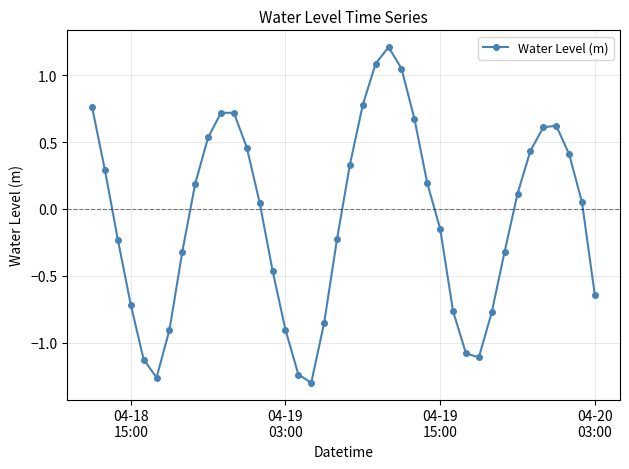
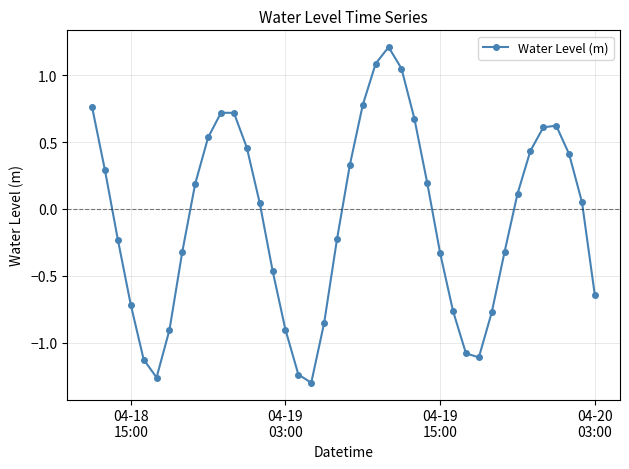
  {
    "04-18 15:00": -0.72,
    "04-19 03:00": -0.90,
-   "04-19 15:00": -0.15,
+   "04-19 15:00": -0.33,
    "04-20 03:00": -0.65
  }
